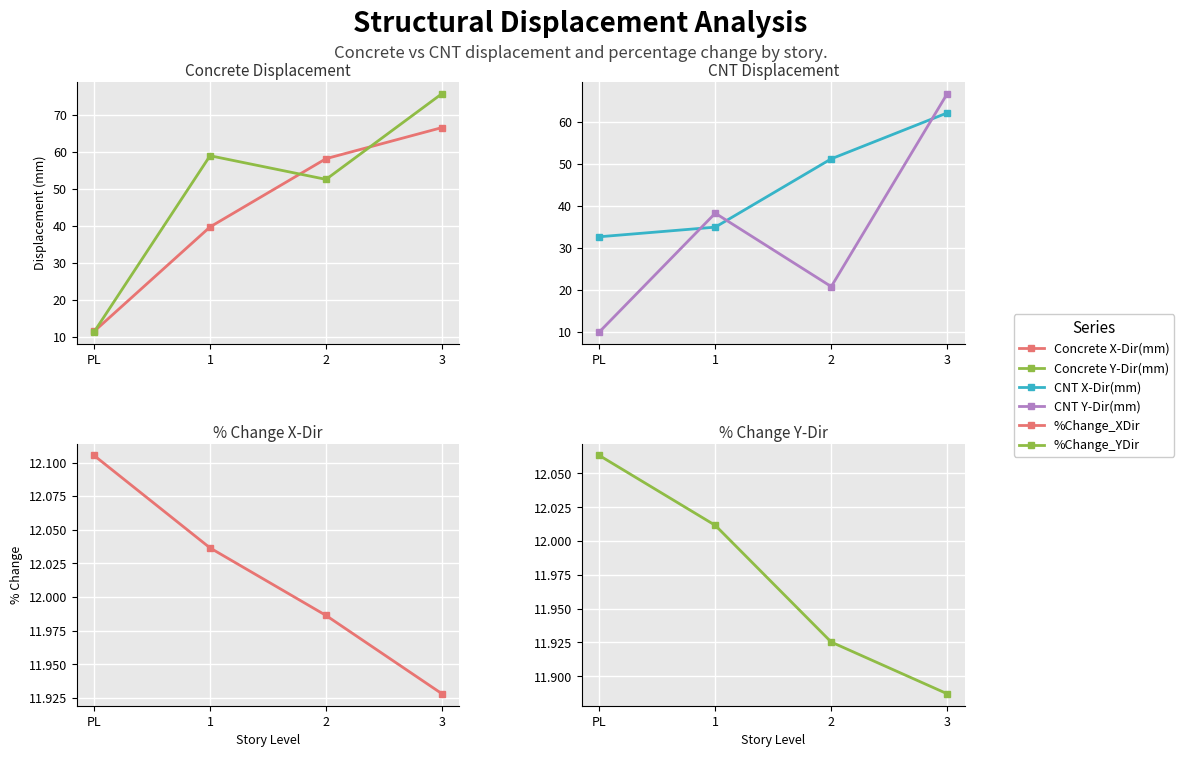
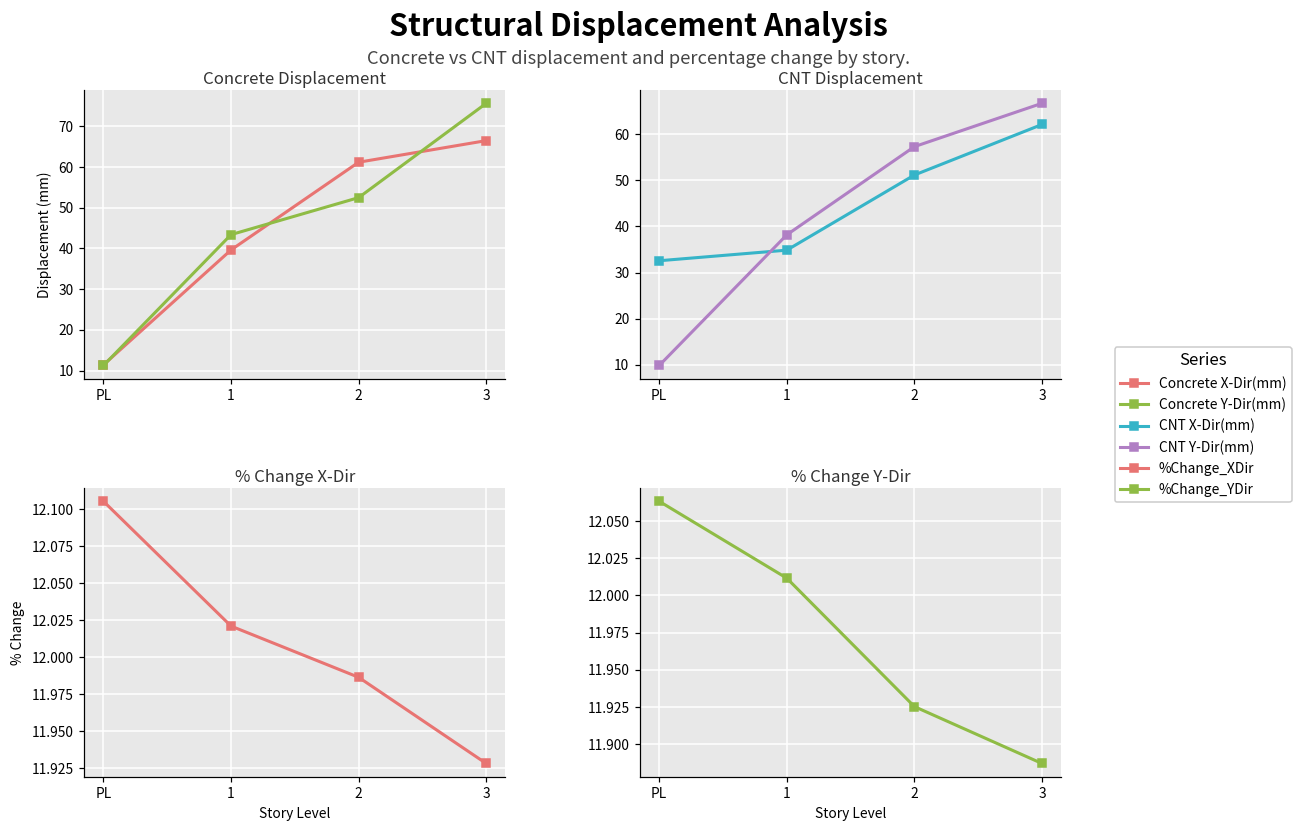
  {
    "Concrete Displacement": {
      "Concrete X-Dir(mm)": {
        "1": 40,
-       "2": 58,
+       "2": 61,
        "3": 67
      },
      "Concrete Y-Dir(mm)": {
-       "1": 59,
+       "1": 43,
        "2": 53,
        "3": 76
      }
    },
    "CNT Displacement": {
      "CNT X-Dir(mm)": {
        "PL": 33,
        "1": 35,
        "2": 51,
        "3": 62
      },
      "CNT Y-Dir(mm)": {
        "PL": 10,
        "1": 38,
-       "2": 21,
+       "2": 57,
        "3": 67
      }
    },
    "% Change X-Dir": {
      "PL": 12.105,
-     "1": 12.037,
+     "1": 12.021,
      "2": 11.986,
      "3": 11.928
    },
    "% Change Y-Dir": {
      "PL": 12.063,
      "1": 12.012,
      "2": 11.925,
      "3": 11.887
    }
  }
